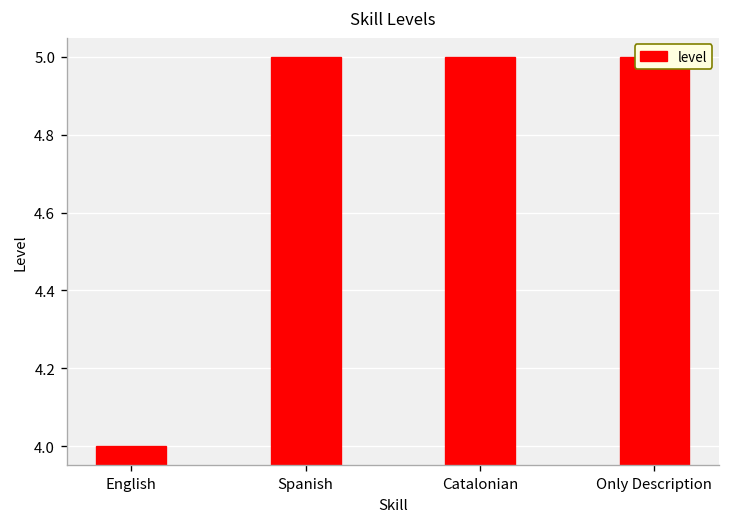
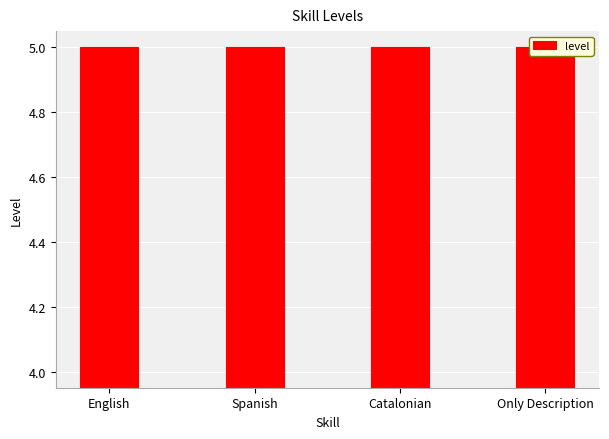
  {
-   "English": 4,
+   "English": 5,
    "Spanish": 5,
    "Catalonian": 5
  }
